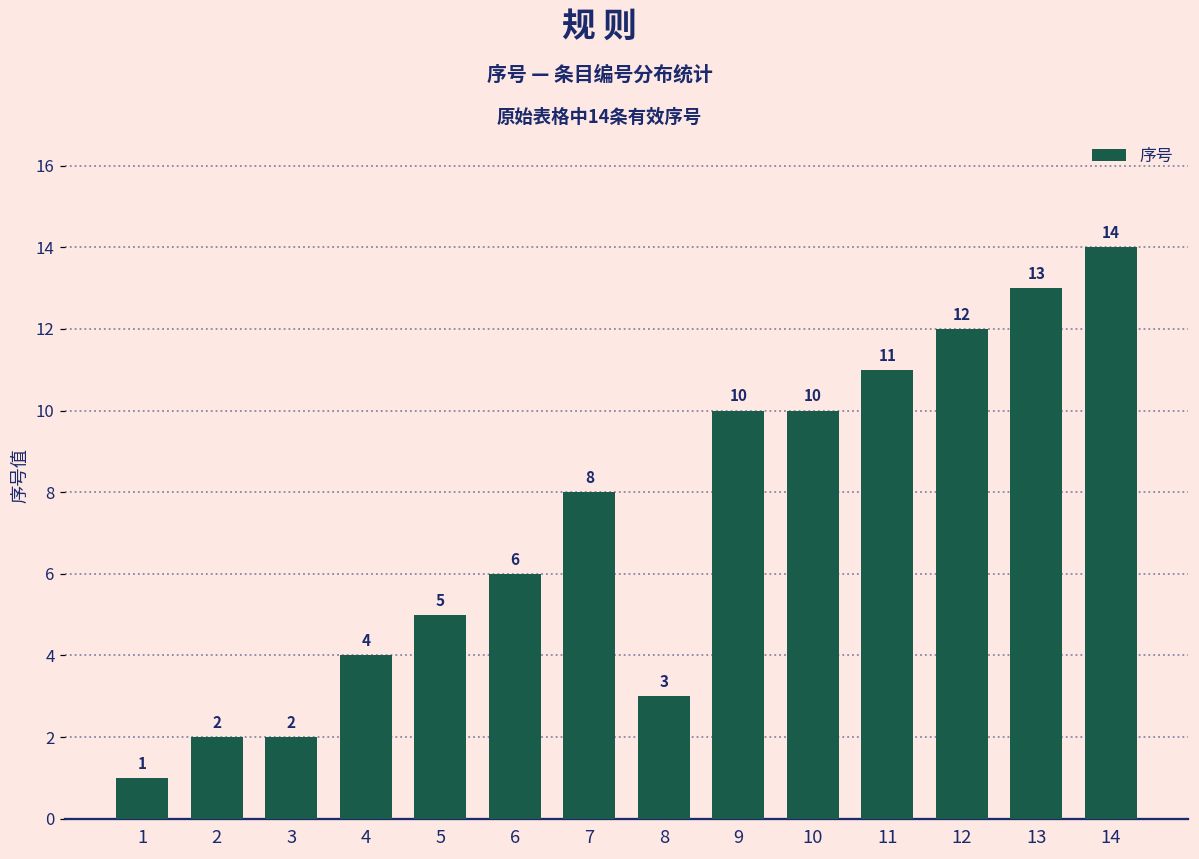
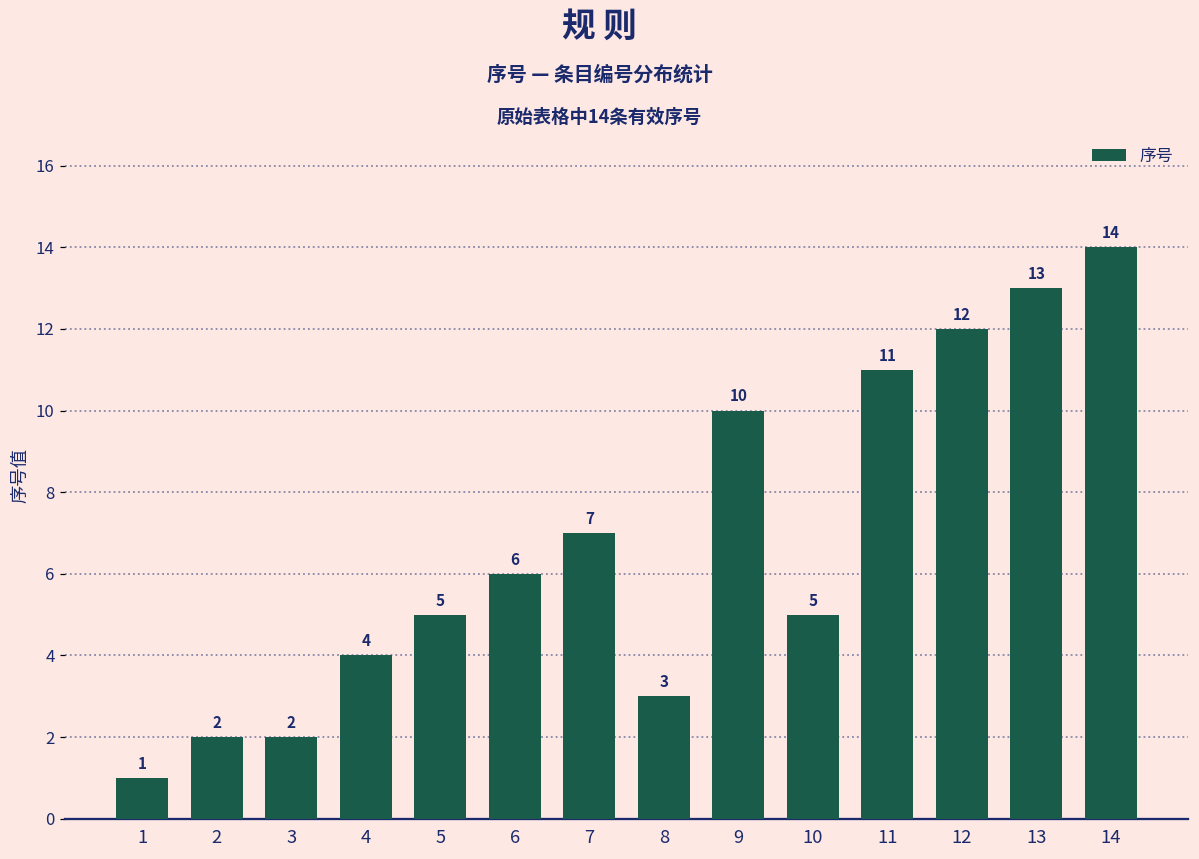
  {
    "1": 1,
    "2": 2,
    "3": 2,
    "4": 4,
    "5": 5,
    "6": 6,
-   "7": 8,
+   "7": 7,
    "8": 3,
    "9": 10,
-   "10": 10,
+   "10": 5,
    "11": 11,
    "12": 12,
    "13": 13,
    "14": 14
  }
